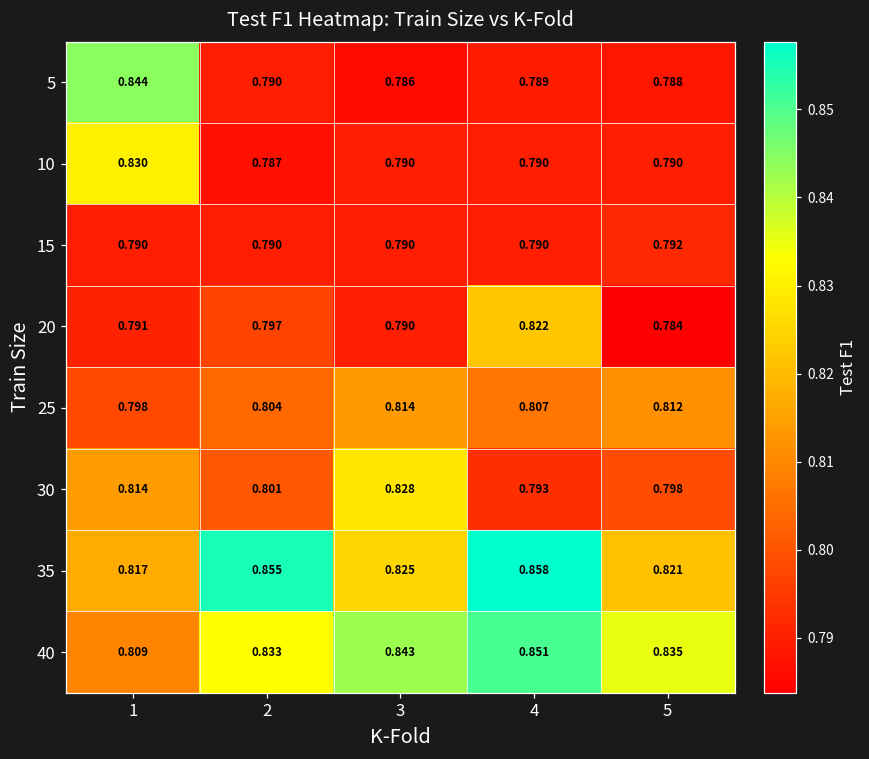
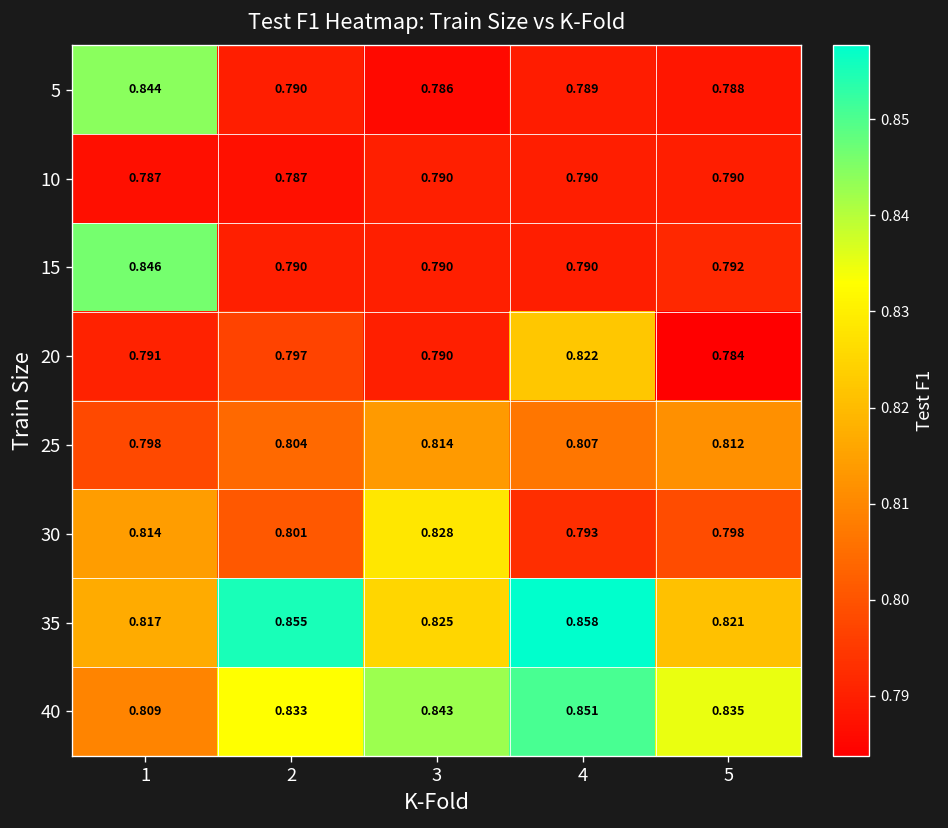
  {
    "5": {
      "1": 0.844,
      "2": 0.790,
      "3": 0.786,
      "4": 0.789,
      "5": 0.788
    },
    "10": {
-     "1": 0.830,
+     "1": 0.787,
      "2": 0.787,
      "3": 0.790,
      "4": 0.790,
      "5": 0.790
    },
    "15": {
-     "1": 0.790,
+     "1": 0.846,
      "2": 0.790,
      "3": 0.790,
      "4": 0.790,
      "5": 0.792
    },
    "20": {
      "1": 0.791,
      "2": 0.797,
      "3": 0.790,
      "4": 0.822,
      "5": 0.784
    },
    "25": {
      "1": 0.798,
      "2": 0.804,
      "3": 0.814,
      "4": 0.807,
      "5": 0.812
    },
    "30": {
      "1": 0.814,
      "2": 0.801,
      "3": 0.828,
      "4": 0.793,
      "5": 0.798
    },
    "35": {
      "1": 0.817,
      "2": 0.855,
      "3": 0.825,
      "4": 0.858,
      "5": 0.821
    },
    "40": {
      "1": 0.809,
      "2": 0.833,
      "3": 0.843,
      "4": 0.851,
      "5": 0.835
    }
  }
